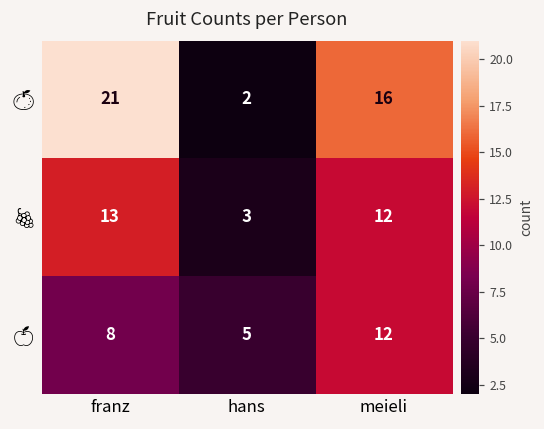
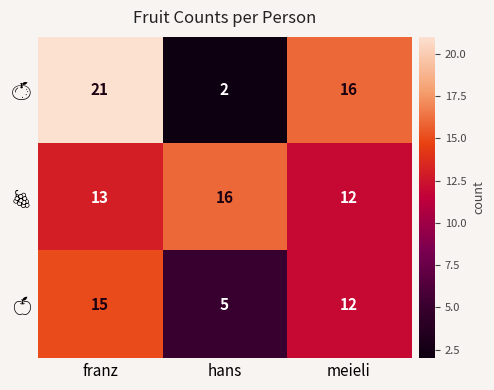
  {
    "🍊": {
      "franz": 21,
      "hans": 2,
      "meieli": 16
    },
    "🍇": {
      "franz": 13,
-     "hans": 3,
+     "hans": 16,
      "meieli": 12
    },
    "🍏": {
-     "franz": 8,
+     "franz": 15,
      "hans": 5,
      "meieli": 12
    }
  }
